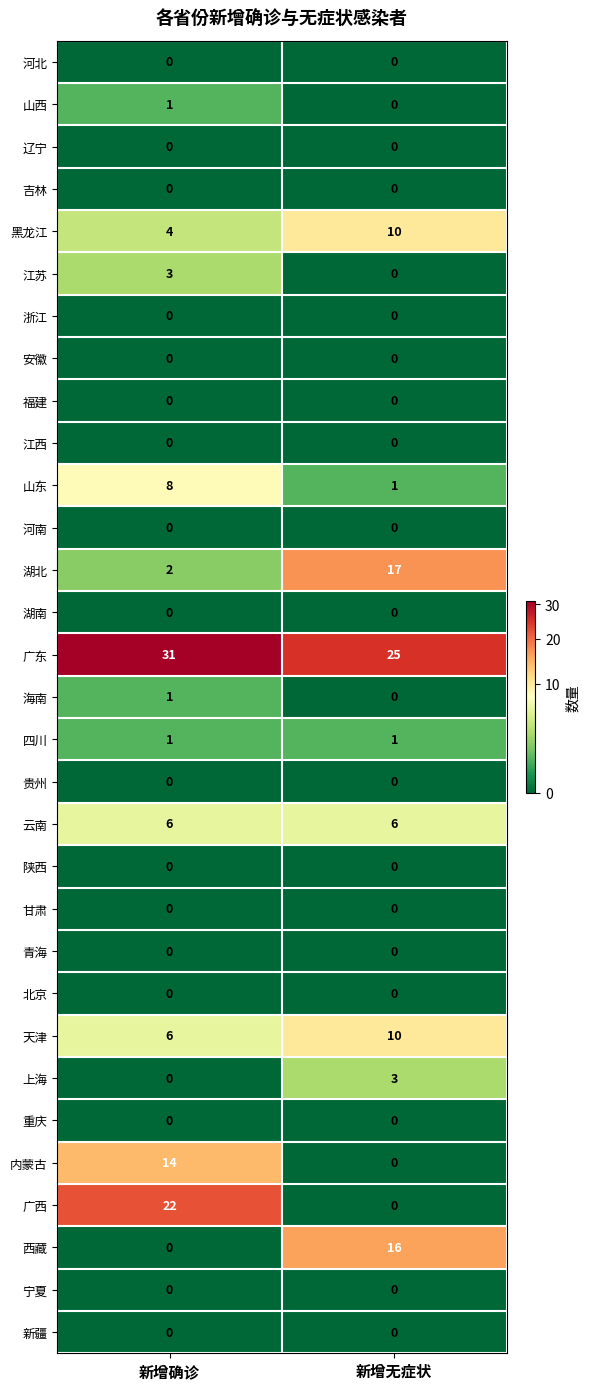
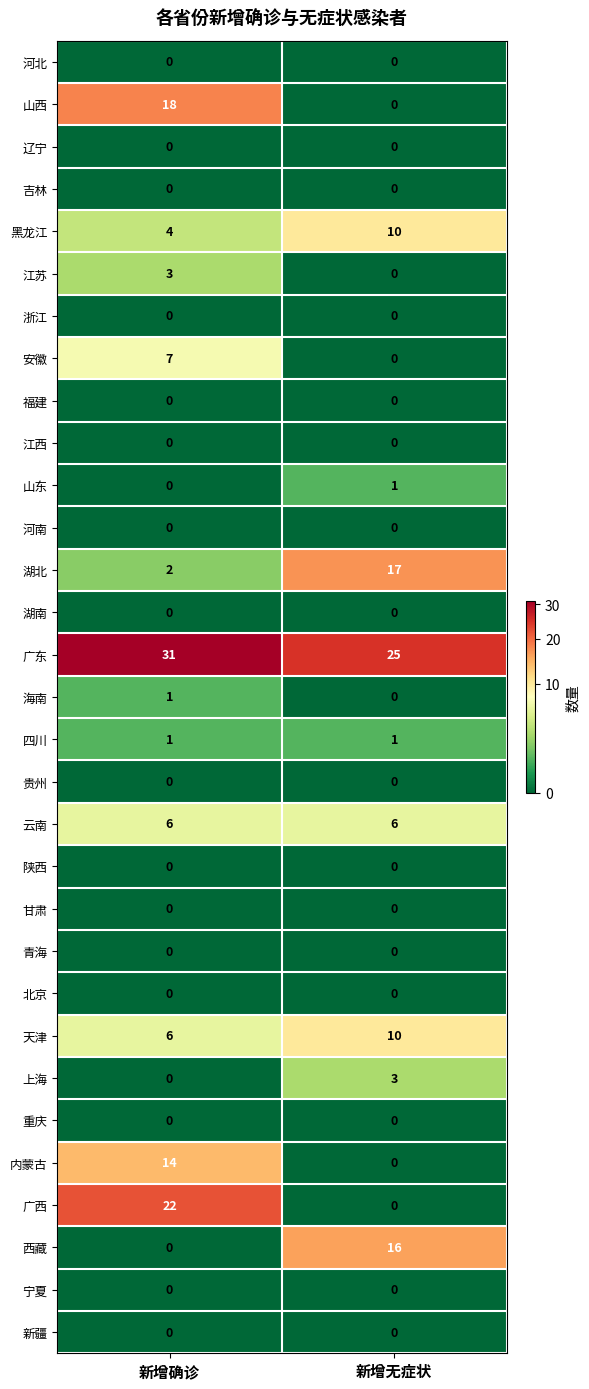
  {
    "河北": {
      "新增确诊": 0,
      "新增无症状": 0
    },
    "山西": {
-     "新增确诊": 1,
+     "新增确诊": 18,
      "新增无症状": 0
    },
    "辽宁": {
      "新增确诊": 0,
      "新增无症状": 0
    },
    "吉林": {
      "新增确诊": 0,
      "新增无症状": 0
    },
    "黑龙江": {
      "新增确诊": 4,
      "新增无症状": 10
    },
    "江苏": {
      "新增确诊": 3,
      "新增无症状": 0
    },
    "浙江": {
      "新增确诊": 0,
      "新增无症状": 0
    },
    "安徽": {
-     "新增确诊": 0,
+     "新增确诊": 7,
      "新增无症状": 0
    },
    "福建": {
      "新增确诊": 0,
      "新增无症状": 0
    },
    "江西": {
      "新增确诊": 0,
      "新增无症状": 0
    },
    "山东": {
-     "新增确诊": 8,
+     "新增确诊": 0,
      "新增无症状": 1
    },
    "河南": {
      "新增确诊": 0,
      "新增无症状": 0
    },
    "湖北": {
      "新增确诊": 2,
      "新增无症状": 17
    },
    "湖南": {
      "新增确诊": 0,
      "新增无症状": 0
    },
    "广东": {
      "新增确诊": 31,
      "新增无症状": 25
    },
    "海南": {
      "新增确诊": 1,
      "新增无症状": 0
    },
    "四川": {
      "新增确诊": 1,
      "新增无症状": 1
    },
    "贵州": {
      "新增确诊": 0,
      "新增无症状": 0
    },
    "云南": {
      "新增确诊": 6,
      "新增无症状": 6
    },
    "陕西": {
      "新增确诊": 0,
      "新增无症状": 0
    },
    "甘肃": {
      "新增确诊": 0,
      "新增无症状": 0
    },
    "青海": {
      "新增确诊": 0,
      "新增无症状": 0
    },
    "北京": {
      "新增确诊": 0,
      "新增无症状": 0
    },
    "天津": {
      "新增确诊": 6,
      "新增无症状": 10
    },
    "上海": {
      "新增确诊": 0,
      "新增无症状": 3
    },
    "重庆": {
      "新增确诊": 0,
      "新增无症状": 0
    },
    "内蒙古": {
      "新增确诊": 14,
      "新增无症状": 0
    },
    "广西": {
      "新增确诊": 22,
      "新增无症状": 0
    },
    "西藏": {
      "新增确诊": 0,
      "新增无症状": 16
    },
    "宁夏": {
      "新增确诊": 0,
      "新增无症状": 0
    },
    "新疆": {
      "新增确诊": 0,
      "新增无症状": 0
    }
  }
